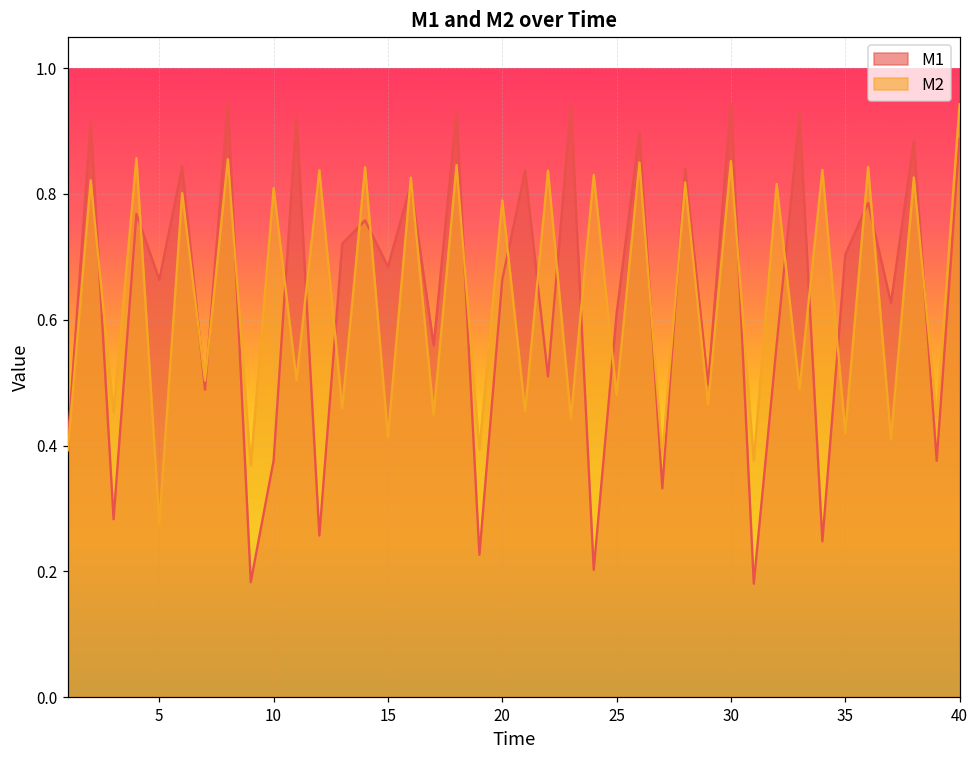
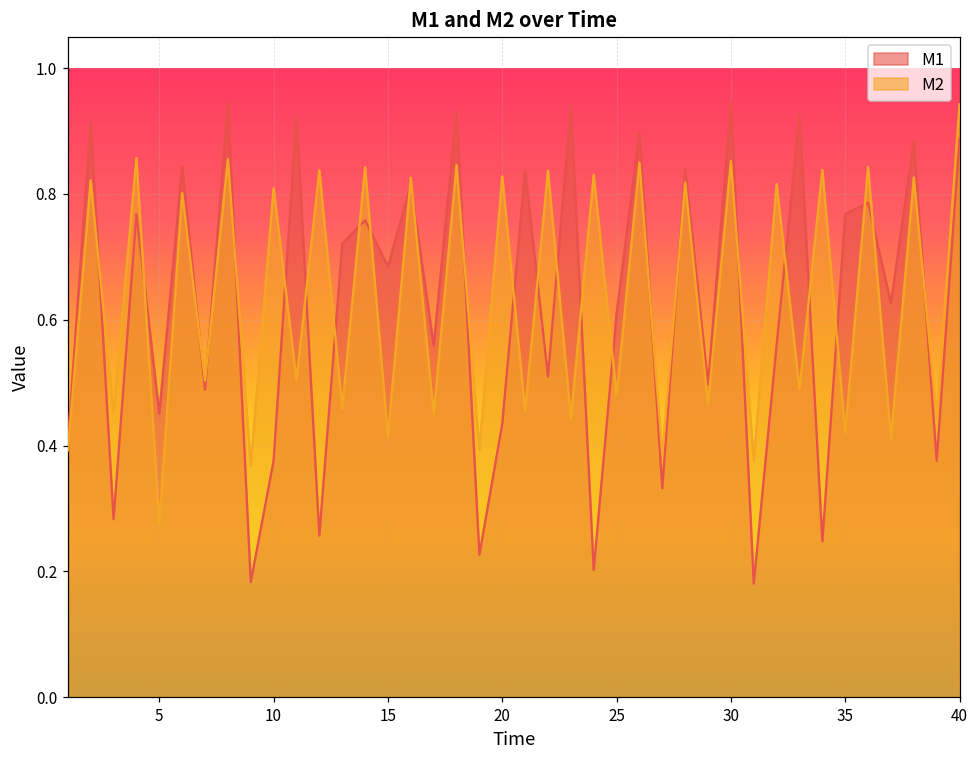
  {
    "M1": {
-     "5": 0.66,
+     "5": 0.45,
      "10": 0.38,
      "15": 0.68,
-     "20": 0.66,
+     "20": 0.43,
      "25": 0.61,
      "30": 0.95,
-     "35": 0.70,
+     "35": 0.77,
      "40": 0.89
    },
    "M2": {
      "5": 0.27,
      "10": 0.81,
      "15": 0.41,
-     "20": 0.79,
+     "20": 0.83,
      "25": 0.48,
      "30": 0.85,
      "35": 0.42,
      "40": 0.94
    }
  }
